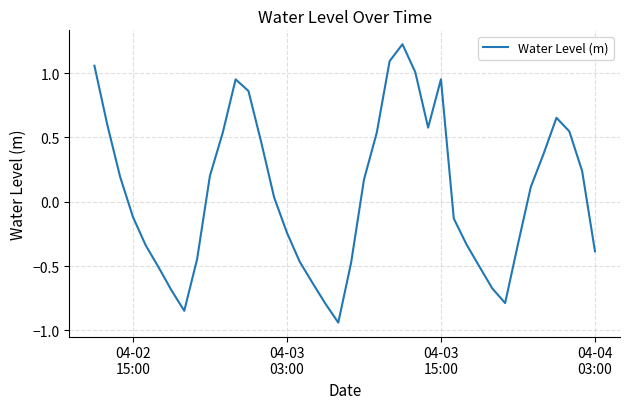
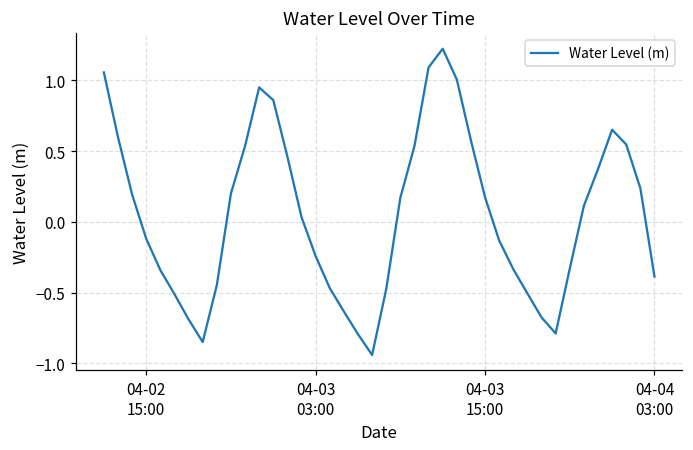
  {
    "04-02 15:00": -0.12,
    "04-03 03:00": -0.24,
-   "04-03 15:00": 0.95,
+   "04-03 15:00": 0.17,
    "04-04 03:00": -0.39
  }
